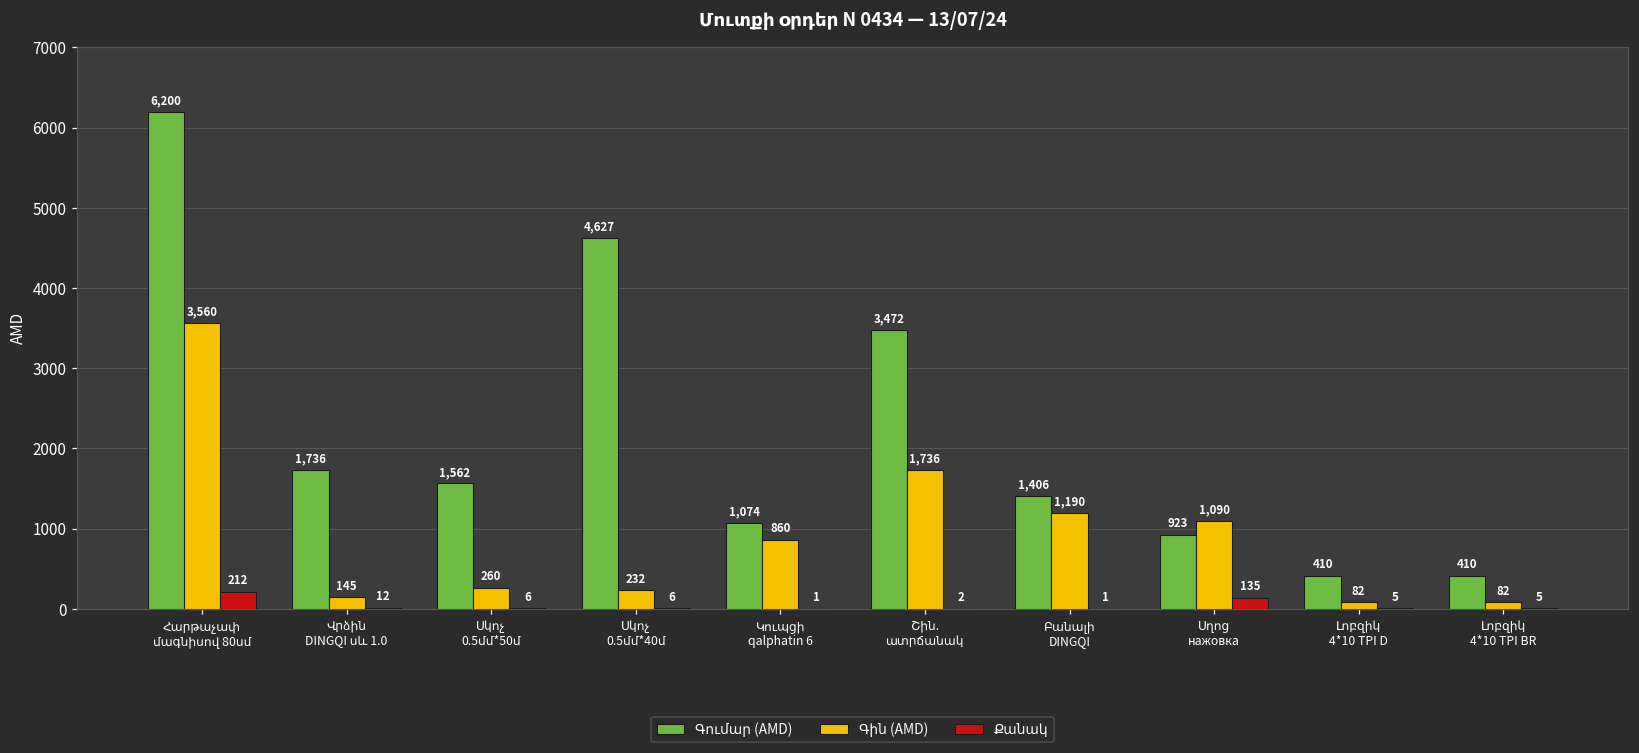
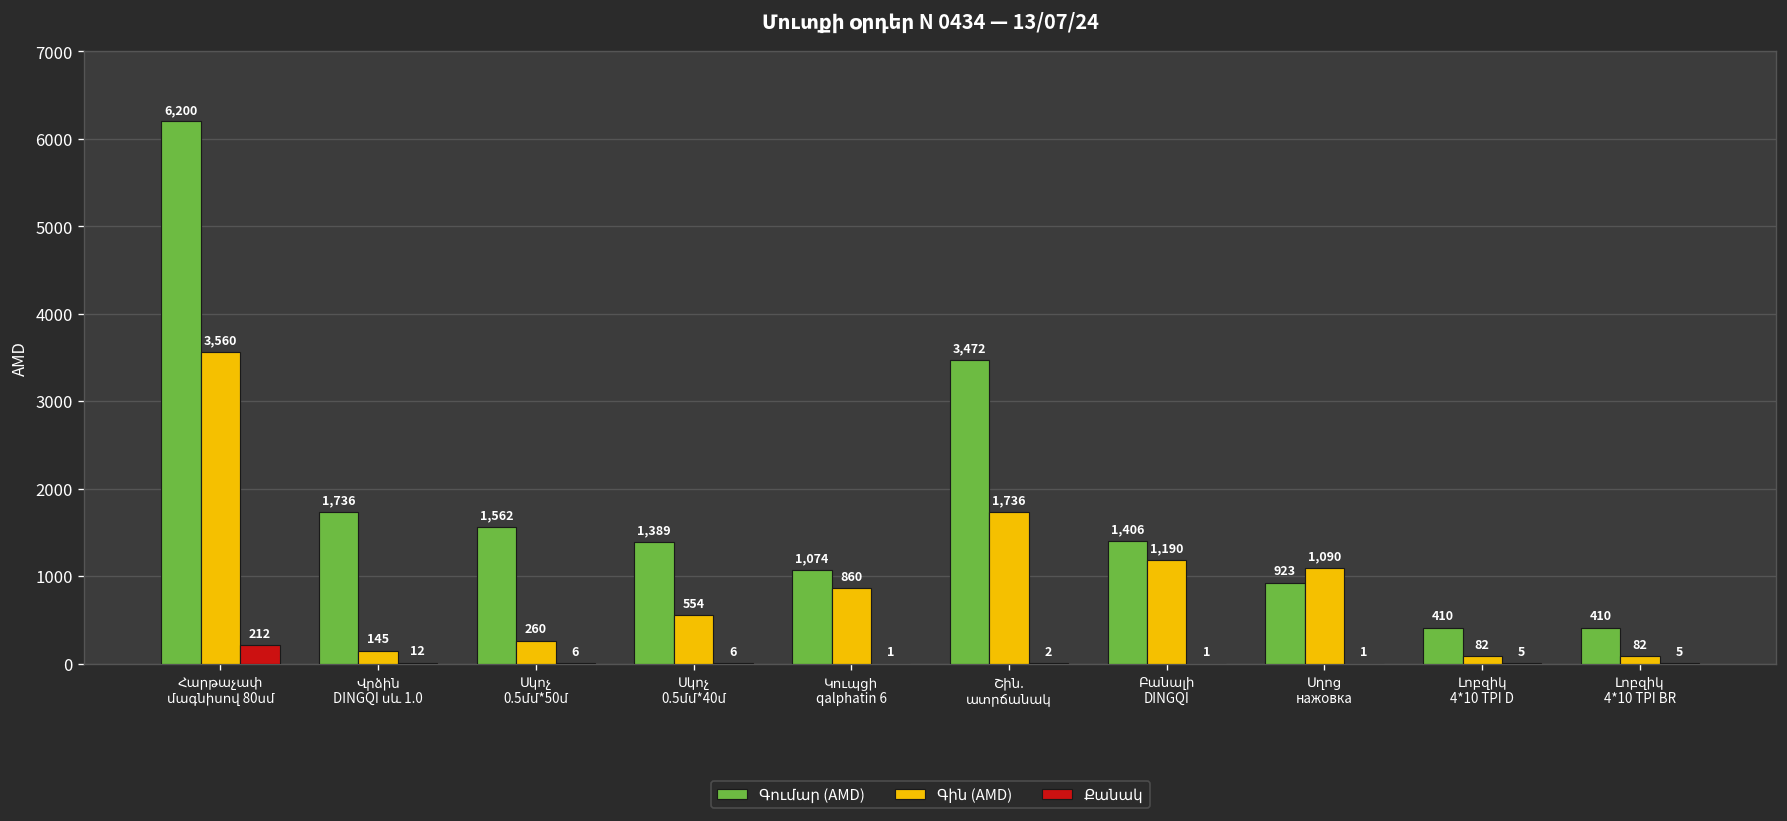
  {
    "Գումար (AMD)": {
      "Հարթաչափ մագնիսով 80սմ": "6,200",
      "Վրձին DINGQI սև 1.0": "1,736",
      "Սկոչ 0.5մմ*50մ": "1,562",
-     "Սկոչ 0.5մմ*40մ": "4,627",
+     "Սկոչ 0.5մմ*40մ": "1,389",
      "Կուպցի qalphatin 6": "1,074",
      "Շին. ատրճանակ": "3,472",
      "Բանալի DINGQI": "1,406",
      "Սղոց нажовка": "923",
      "Լոբզիկ 4*10 TPI D": "410",
      "Լոբզիկ 4*10 TPI BR": "410"
    },
    "Գին (AMD)": {
      "Հարթաչափ մագնիսով 80սմ": "3,560",
      "Վրձին DINGQI սև 1.0": "145",
      "Սկոչ 0.5մմ*50մ": "260",
-     "Սկոչ 0.5մմ*40մ": "232",
+     "Սկոչ 0.5մմ*40մ": "554",
      "Կուպցի qalphatin 6": "860",
      "Շին. ատրճանակ": "1,736",
      "Բանալի DINGQI": "1,190",
      "Սղոց нажовка": "1,090",
      "Լոբզիկ 4*10 TPI D": "82",
      "Լոբզիկ 4*10 TPI BR": "82"
    },
    "Քանակ": {
      "Հարթաչափ մագնիսով 80սմ": "212",
      "Վրձին DINGQI սև 1.0": "12",
      "Սկոչ 0.5մմ*50մ": "6",
      "Սկոչ 0.5մմ*40մ": "6",
      "Կուպցի qalphatin 6": "1",
      "Շին. ատրճանակ": "2",
      "Բանալի DINGQI": "1",
-     "Սղոց нажовка": "135",
+     "Սղոց нажовка": "1",
      "Լոբզիկ 4*10 TPI D": "5",
      "Լոբզիկ 4*10 TPI BR": "5"
    }
  }
